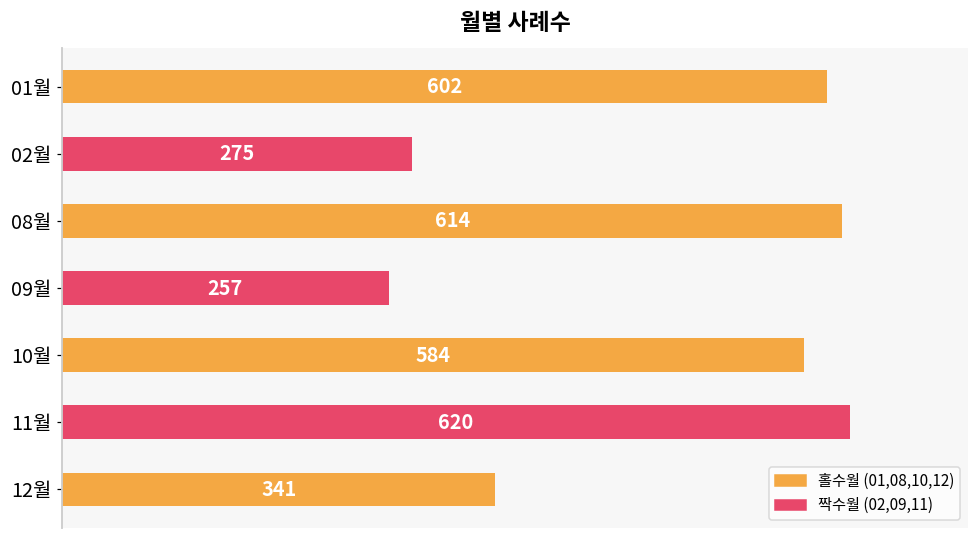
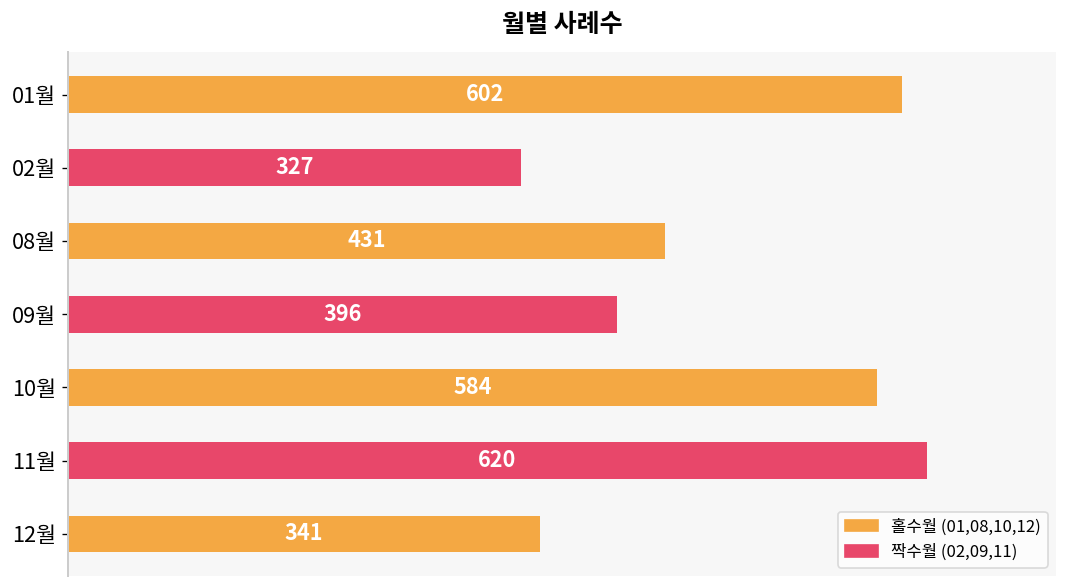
  {
    "01월": 602,
-   "02월": 275,
-   "08월": 614,
-   "09월": 257,
+   "02월": 327,
+   "08월": 431,
+   "09월": 396,
    "10월": 584,
    "11월": 620,
    "12월": 341
  }
